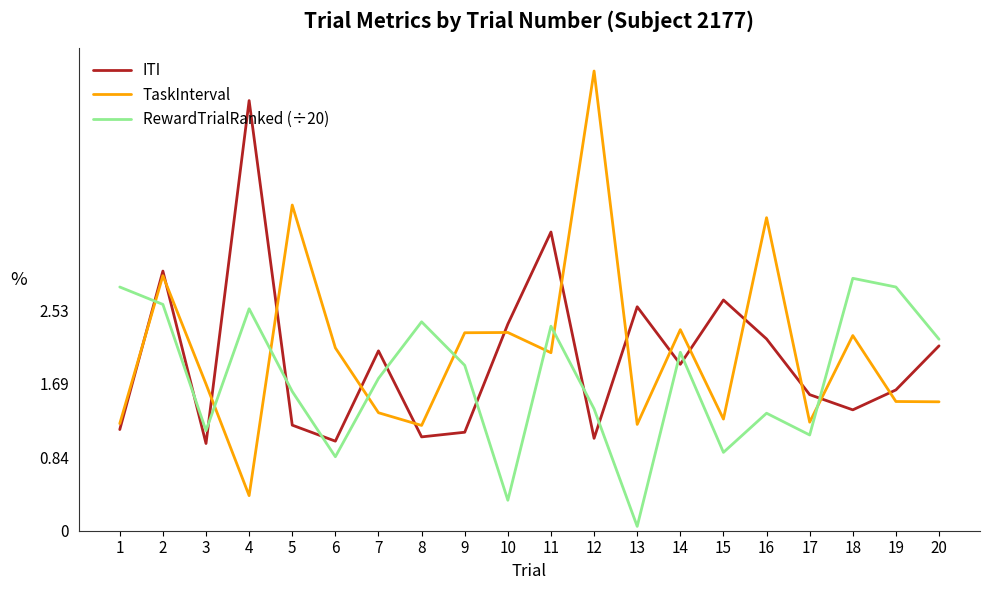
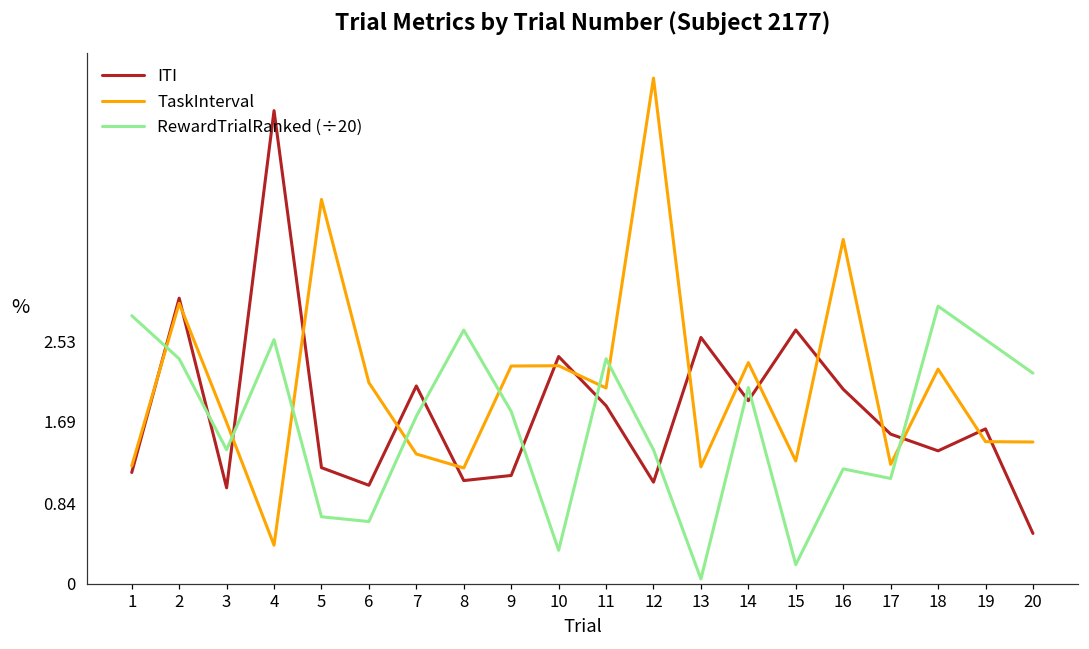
  {
    "ITI": {
      "1": 1.2,
      "2": 3.0,
      "3": 1.0,
      "4": 4.9,
      "5": 1.2,
      "6": 1.0,
      "7": 2.1,
      "8": 1.1,
      "9": 1.1,
      "10": 2.4,
-     "11": 3.4,
+     "11": 1.9,
      "12": 1.1,
      "13": 2.6,
      "14": 1.9,
      "15": 2.7,
-     "16": 2.2,
+     "16": 2.0,
      "17": 1.6,
      "18": 1.4,
      "19": 1.6,
-     "20": 2.1
+     "20": 0.5
    },
    "TaskInterval": {
      "1": 1.2,
      "2": 2.9,
      "3": 1.7,
      "4": 0.4,
-     "5": 3.7,
+     "5": 4.0,
      "6": 2.1,
      "7": 1.4,
      "8": 1.2,
      "9": 2.3,
      "10": 2.3,
      "11": 2.0,
      "12": 5.3,
      "13": 1.2,
      "14": 2.3,
      "15": 1.3,
      "16": 3.6,
      "17": 1.2,
      "18": 2.2,
      "19": 1.5,
      "20": 1.5
    },
    "RewardTrialRanked (÷20)": {
      "1": 2.8,
-     "2": 2.6,
-     "3": 1.2,
+     "2": 2.4,
+     "3": 1.4,
      "4": 2.6,
-     "5": 1.6,
-     "6": 0.9,
+     "5": 0.7,
+     "6": 0.7,
      "7": 1.8,
-     "8": 2.4,
-     "9": 1.9,
+     "8": 2.7,
+     "9": 1.8,
      "10": 0.4,
      "11": 2.4,
      "12": 1.4,
      "13": 0.1,
      "14": 2.1,
-     "15": 0.9,
-     "16": 1.4,
+     "15": 0.2,
+     "16": 1.2,
      "17": 1.1,
      "18": 2.9,
-     "19": 2.8,
+     "19": 2.6,
      "20": 2.2
    }
  }
